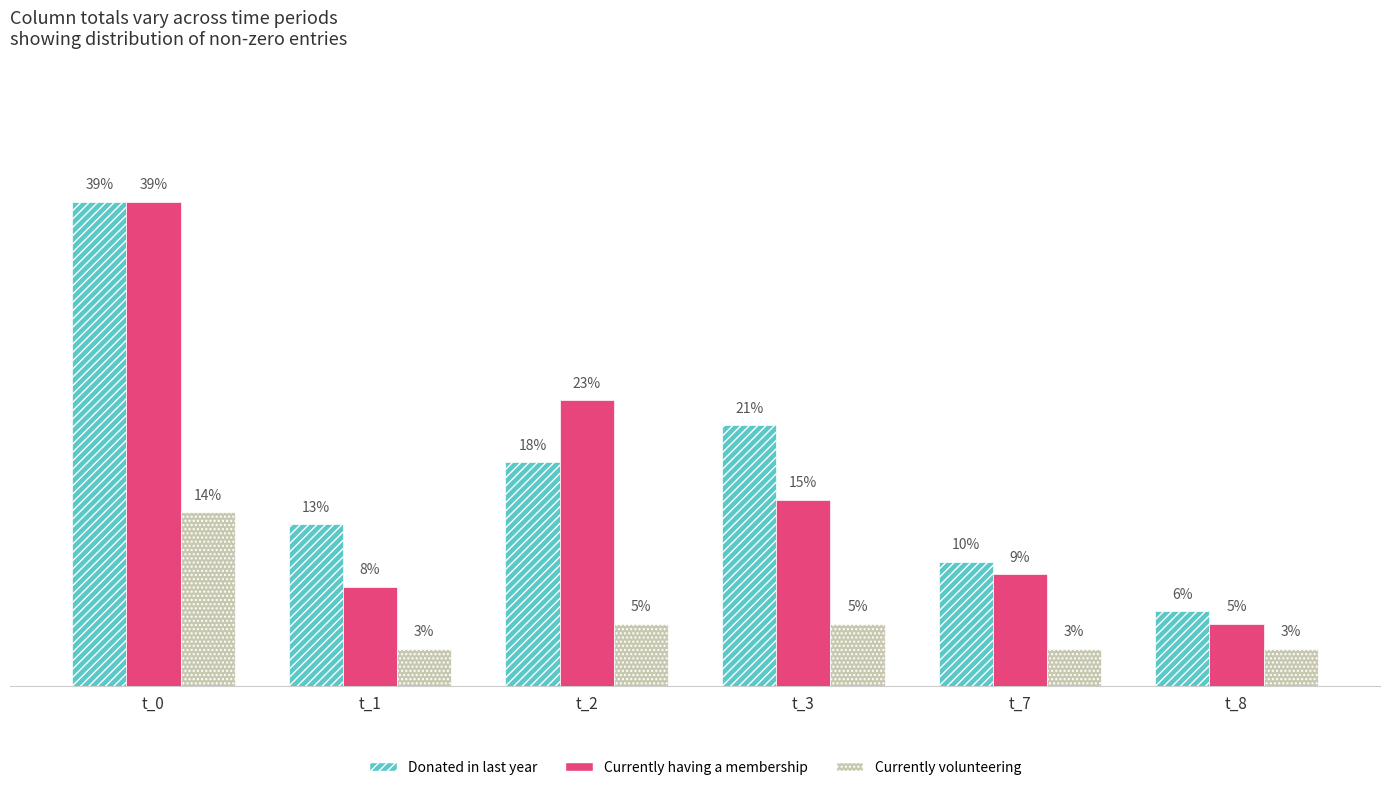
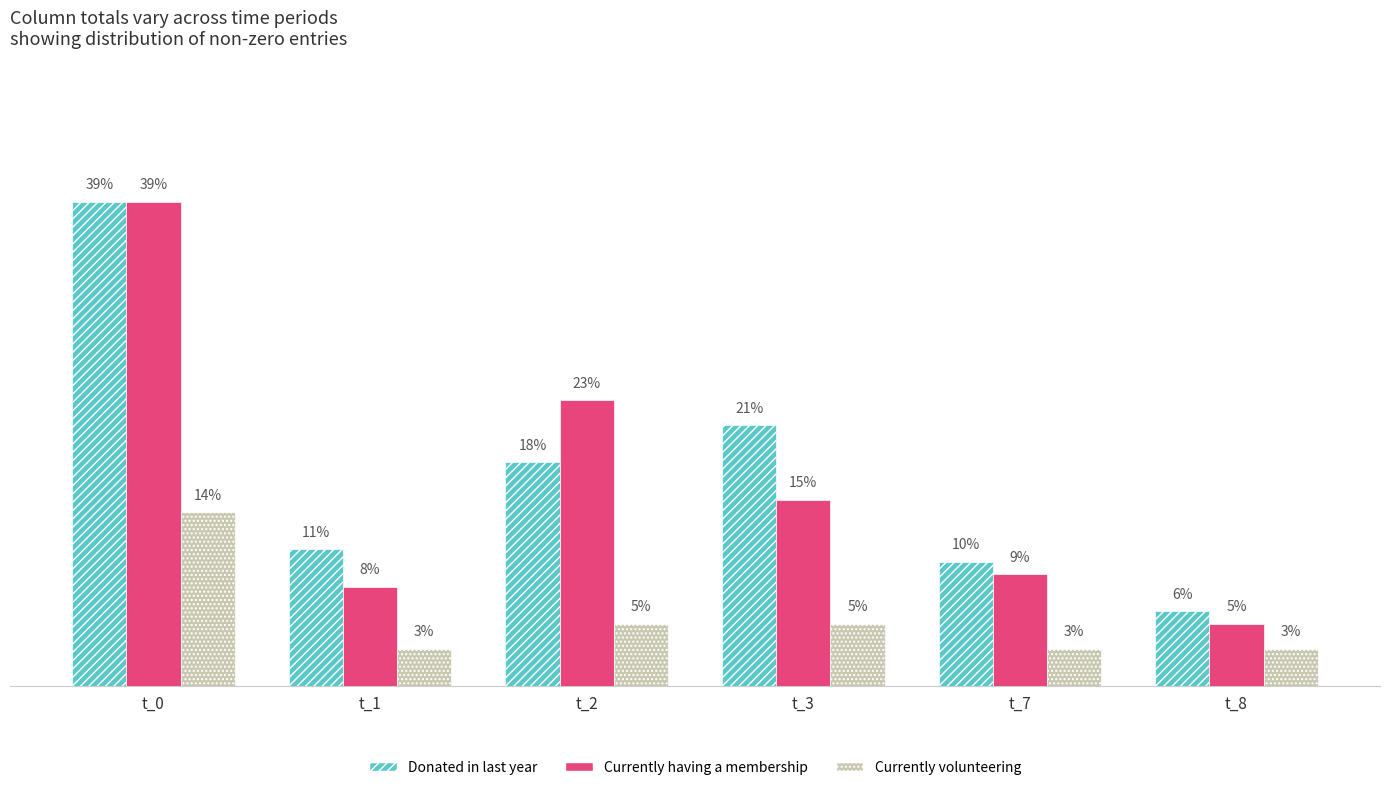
  {
    "Donated in last year": {
      "t_0": "39%",
-     "t_1": "13%",
+     "t_1": "11%",
      "t_2": "18%",
      "t_3": "21%",
      "t_7": "10%",
      "t_8": "6%"
    },
    "Currently having a membership": {
      "t_0": "39%",
      "t_1": "8%",
      "t_2": "23%",
      "t_3": "15%",
      "t_7": "9%",
      "t_8": "5%"
    },
    "Currently volunteering": {
      "t_0": "14%",
      "t_1": "3%",
      "t_2": "5%",
      "t_3": "5%",
      "t_7": "3%",
      "t_8": "3%"
    }
  }
